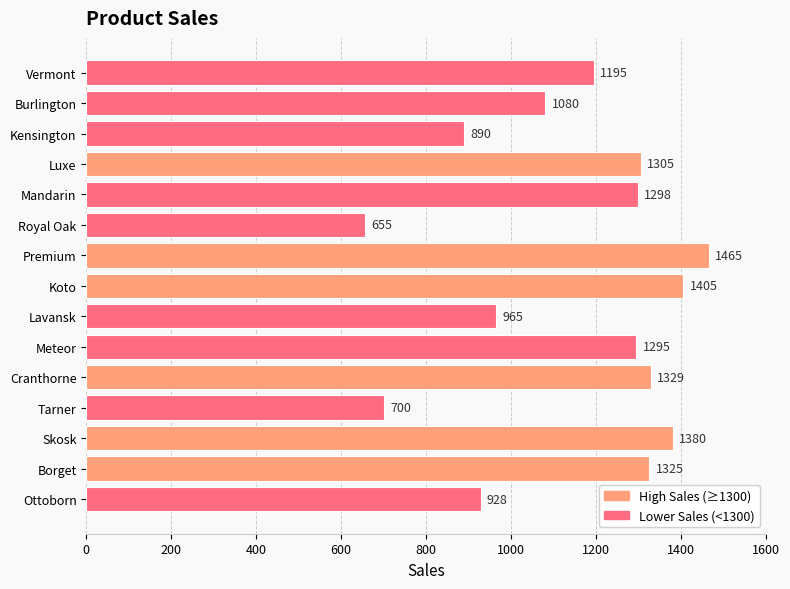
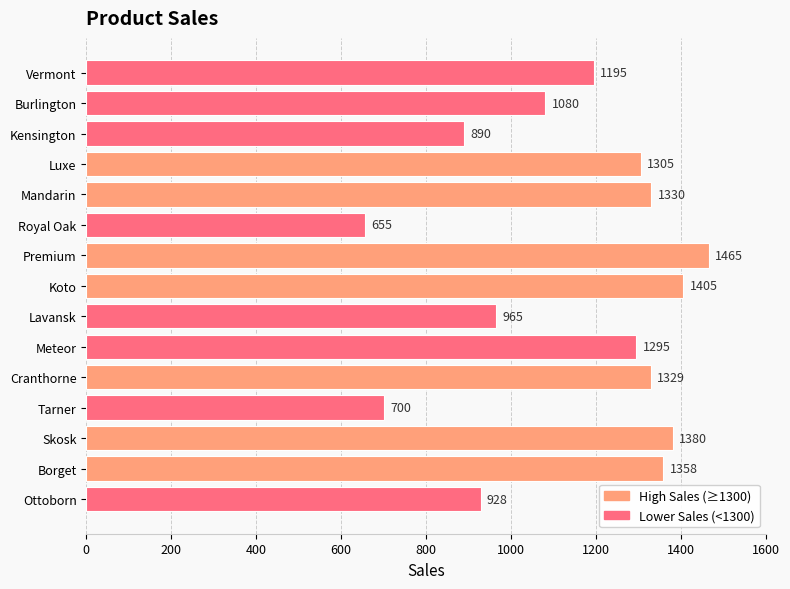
  {
    "Vermont": 1195,
    "Burlington": 1080,
    "Kensington": 890,
    "Luxe": 1305,
-   "Mandarin": 1298,
+   "Mandarin": 1330,
    "Royal Oak": 655,
    "Premium": 1465,
    "Koto": 1405,
    "Lavansk": 965,
    "Meteor": 1295,
    "Cranthorne": 1329,
    "Tarner": 700,
    "Skosk": 1380,
-   "Borget": 1325,
+   "Borget": 1358,
    "Ottoborn": 928
  }
